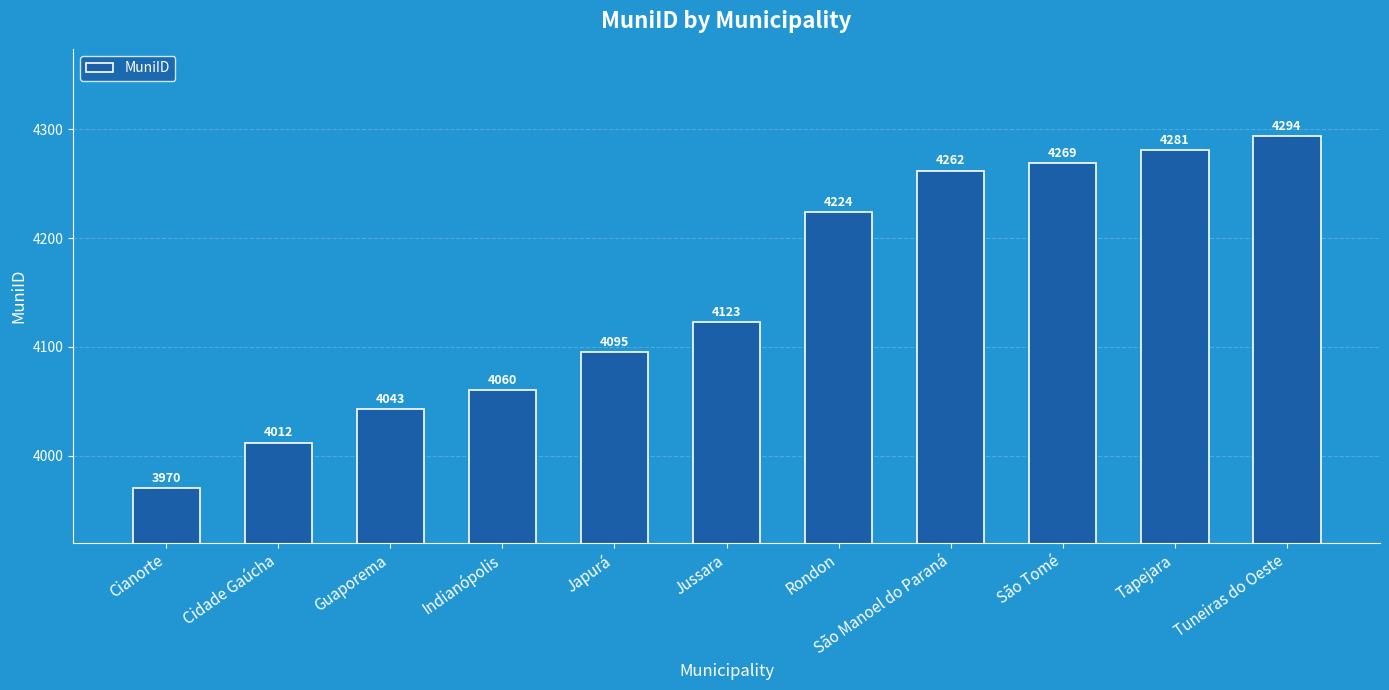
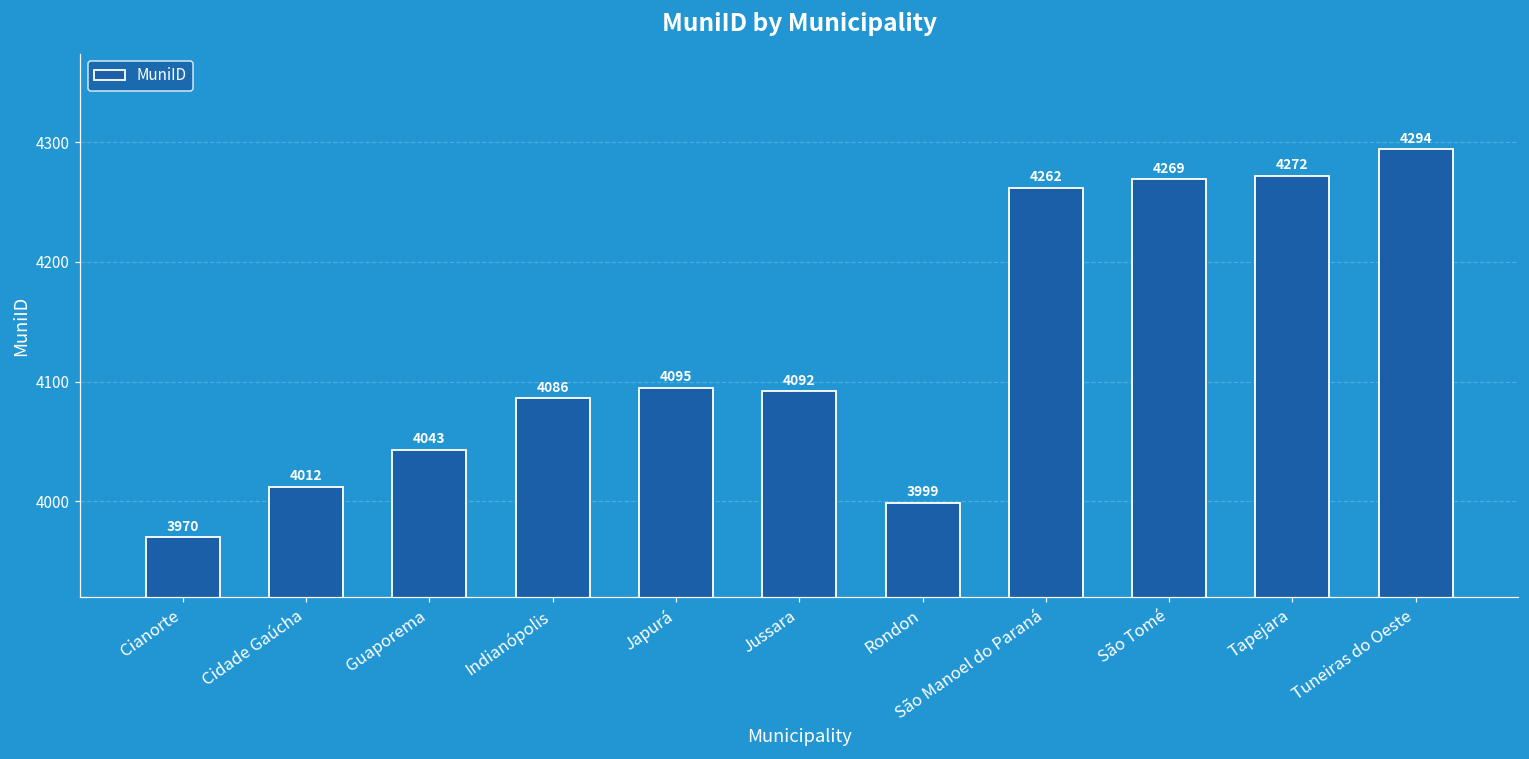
  {
    "Cianorte": 3970,
    "Cidade Gaúcha": 4012,
    "Guaporema": 4043,
-   "Indianópolis": 4060,
+   "Indianópolis": 4086,
    "Japurá": 4095,
-   "Jussara": 4123,
-   "Rondon": 4224,
+   "Jussara": 4092,
+   "Rondon": 3999,
    "São Manoel do Paraná": 4262,
    "São Tomé": 4269,
-   "Tapejara": 4281,
+   "Tapejara": 4272,
    "Tuneiras do Oeste": 4294
  }
